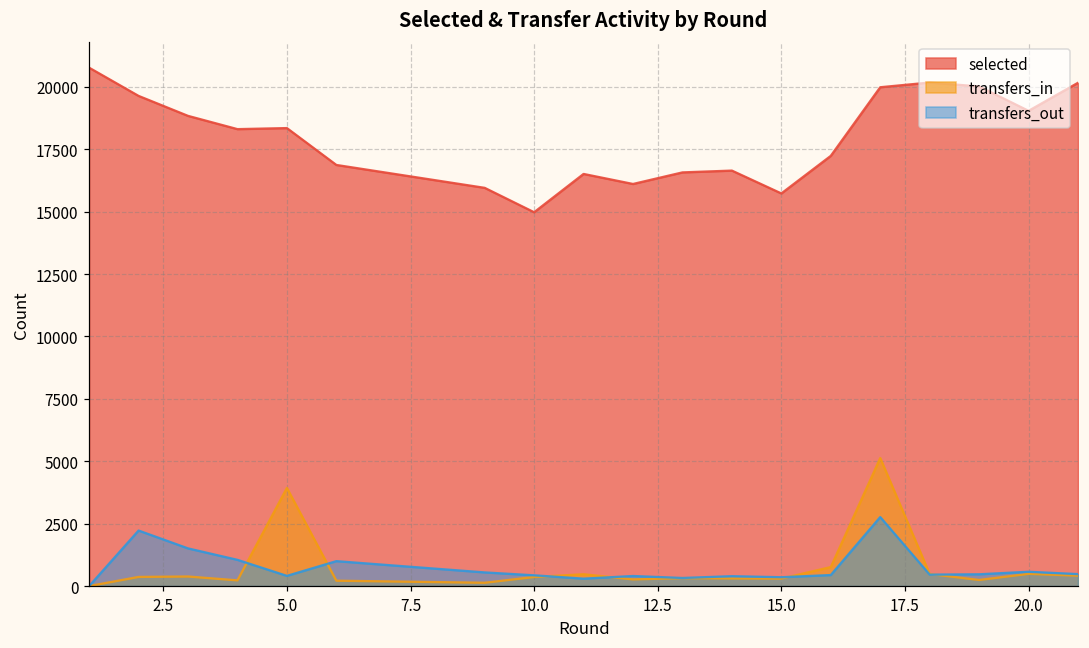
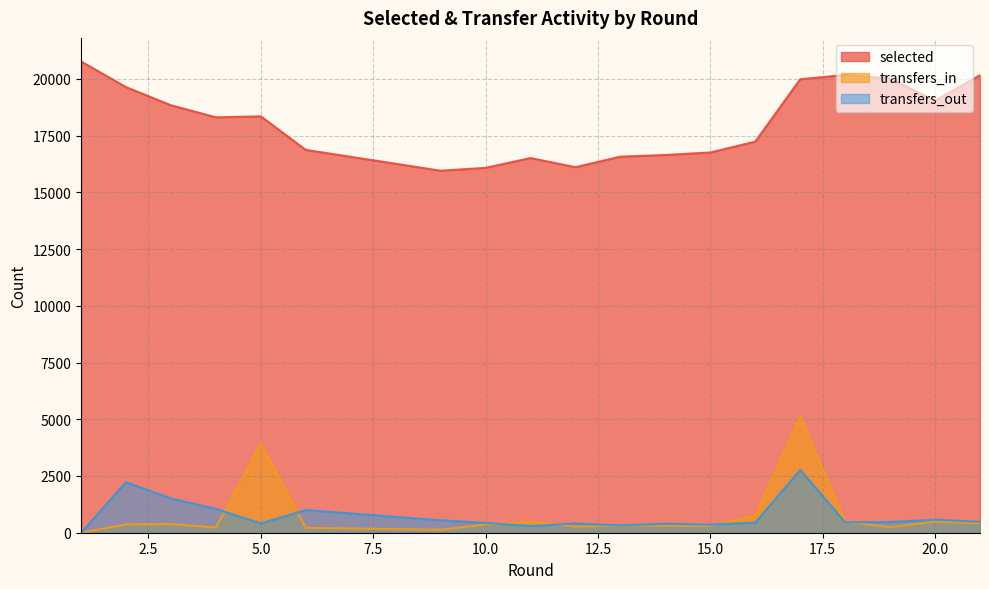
  {
    "selected": {
      "5.0": 18300,
-     "10.0": 15000,
-     "15.0": 15700
+     "10.0": 16100,
+     "15.0": 16800
    },
    "transfers_in": {
      "5.0": 3900
    },
    "transfers_out": {
      "5.0": 400
    }
  }
